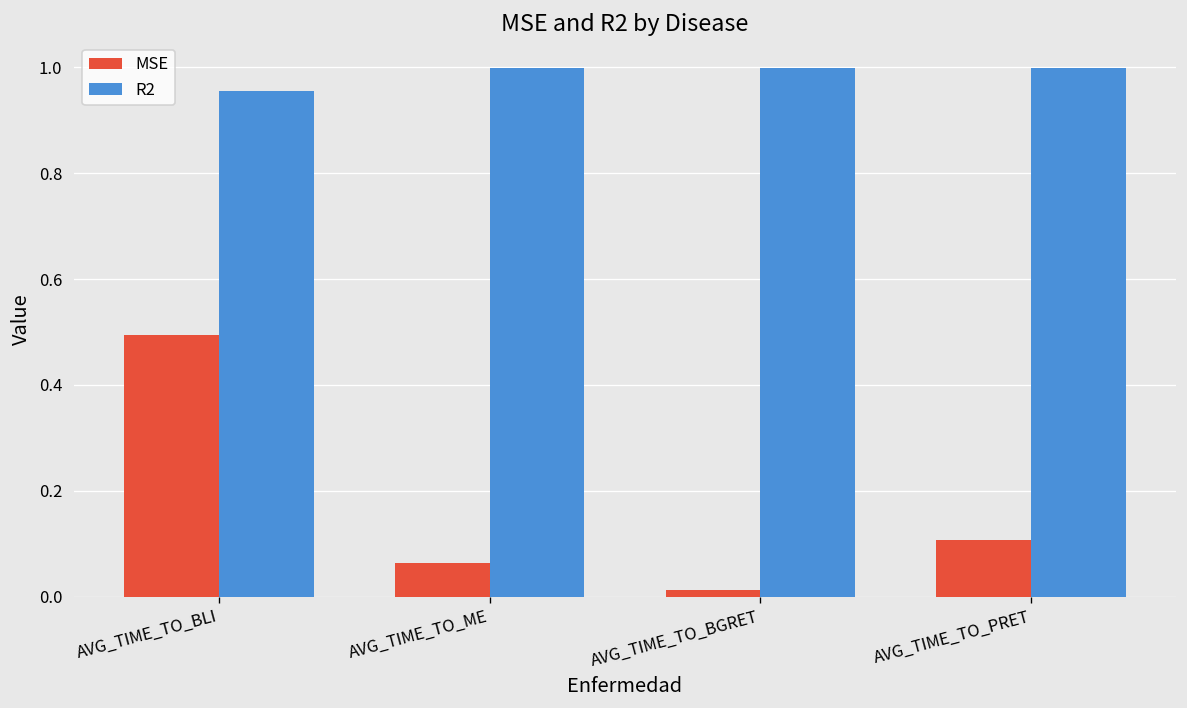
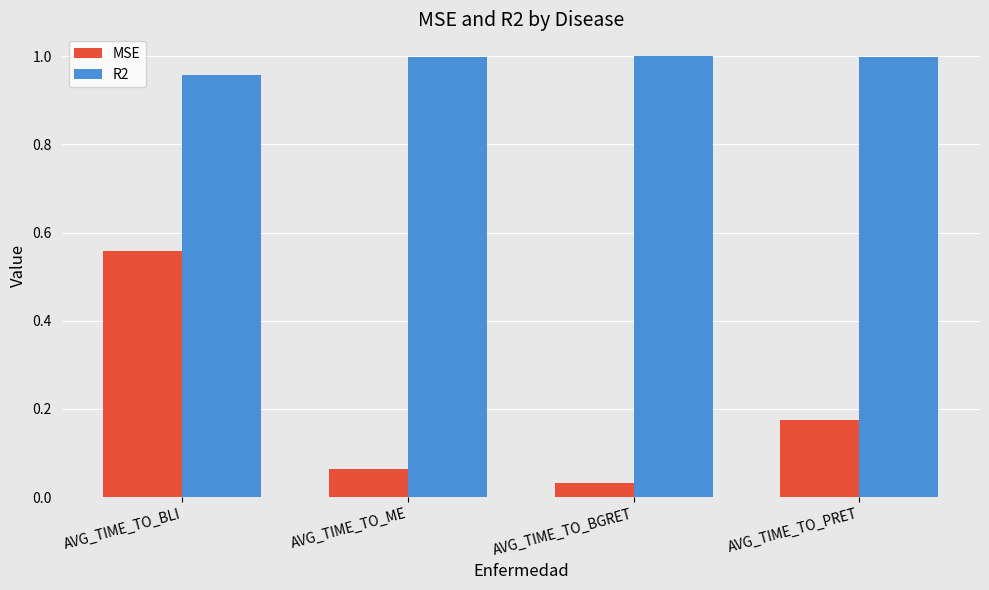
  {
    "MSE": {
-     "AVG_TIME_TO_BLI": 0.50,
+     "AVG_TIME_TO_BLI": 0.56,
      "AVG_TIME_TO_ME": 0.06,
-     "AVG_TIME_TO_BGRET": 0.01,
-     "AVG_TIME_TO_PRET": 0.11
+     "AVG_TIME_TO_BGRET": 0.03,
+     "AVG_TIME_TO_PRET": 0.17
    },
    "R2": {
      "AVG_TIME_TO_BLI": 0.96,
      "AVG_TIME_TO_ME": 1.00,
      "AVG_TIME_TO_BGRET": 1.00,
      "AVG_TIME_TO_PRET": 1.00
    }
  }
